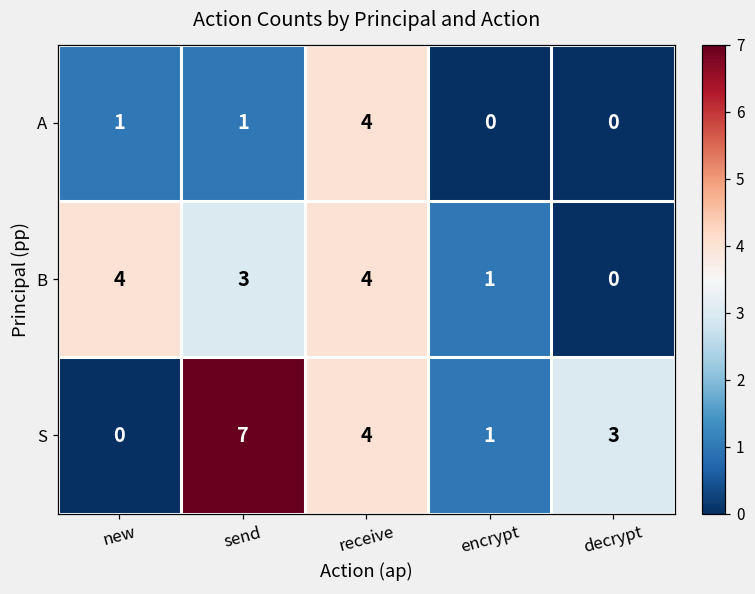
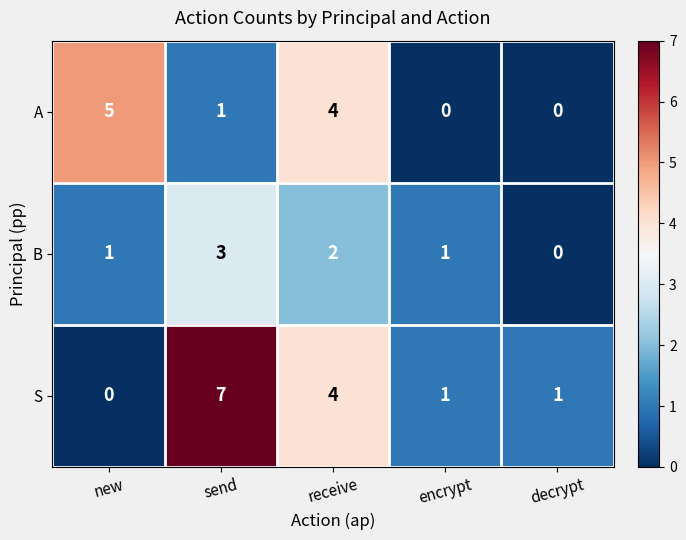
  {
    "A": {
-     "new": 1,
+     "new": 5,
      "send": 1,
      "receive": 4,
      "encrypt": 0,
      "decrypt": 0
    },
    "B": {
-     "new": 4,
+     "new": 1,
      "send": 3,
-     "receive": 4,
+     "receive": 2,
      "encrypt": 1,
      "decrypt": 0
    },
    "S": {
      "new": 0,
      "send": 7,
      "receive": 4,
      "encrypt": 1,
-     "decrypt": 3
+     "decrypt": 1
    }
  }
